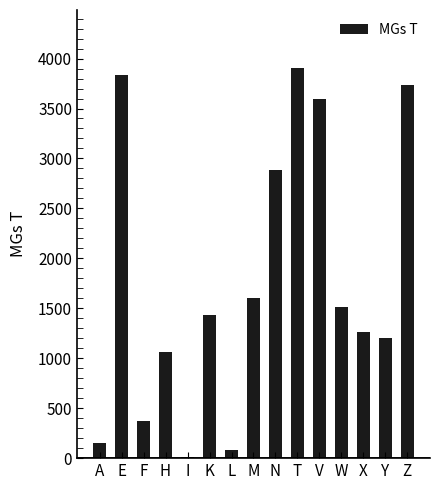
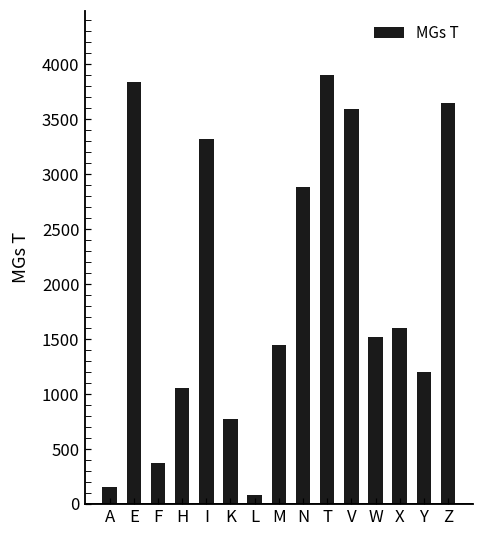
  {
    "A": 200,
    "E": 3800,
    "F": 400,
    "H": 1100,
-   "I": 0,
-   "K": 1400,
+   "I": 3300,
+   "K": 800,
    "L": 100,
-   "M": 1600,
+   "M": 1400,
    "N": 2900,
    "T": 3900,
    "V": 3600,
    "W": 1500,
-   "X": 1300,
+   "X": 1600,
    "Y": 1200,
-   "Z": 3700
+   "Z": 3600
  }
